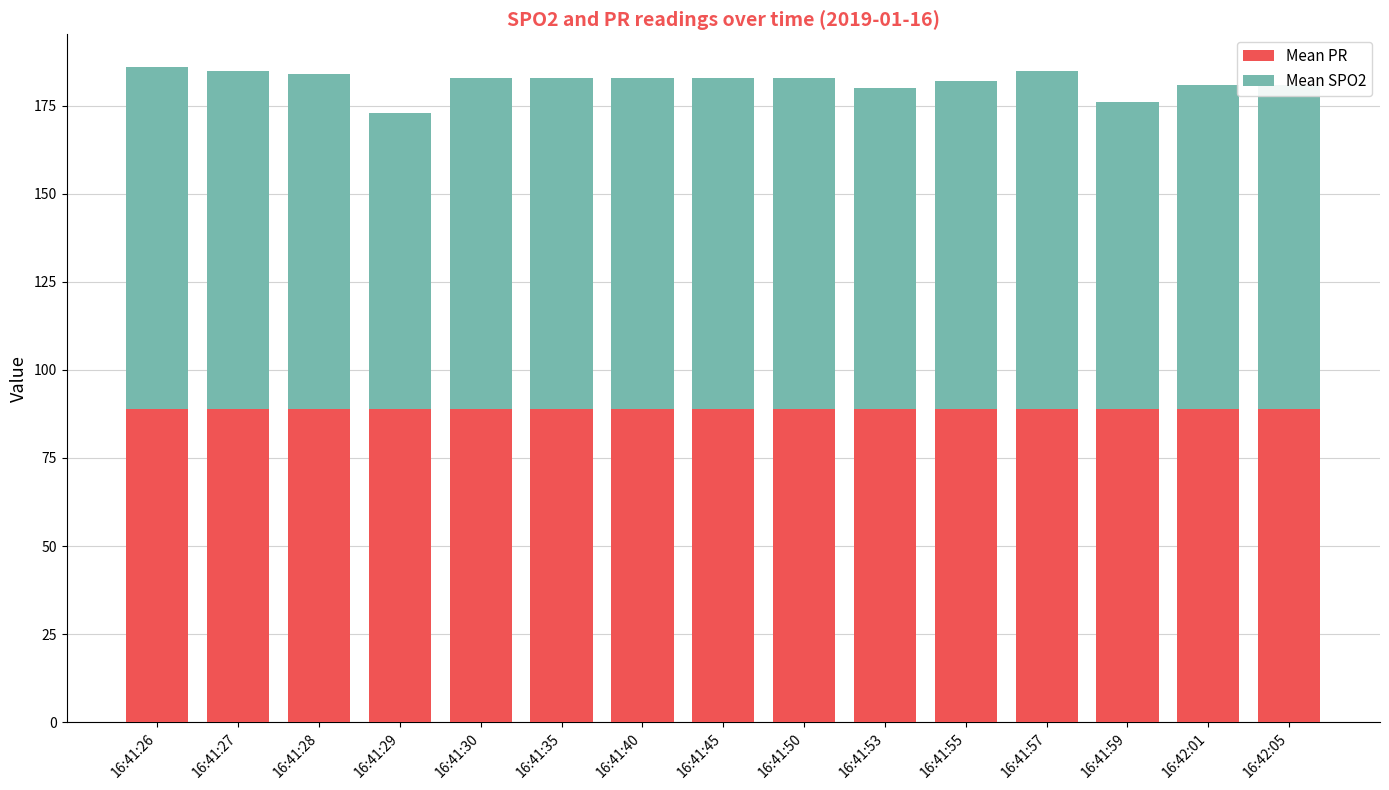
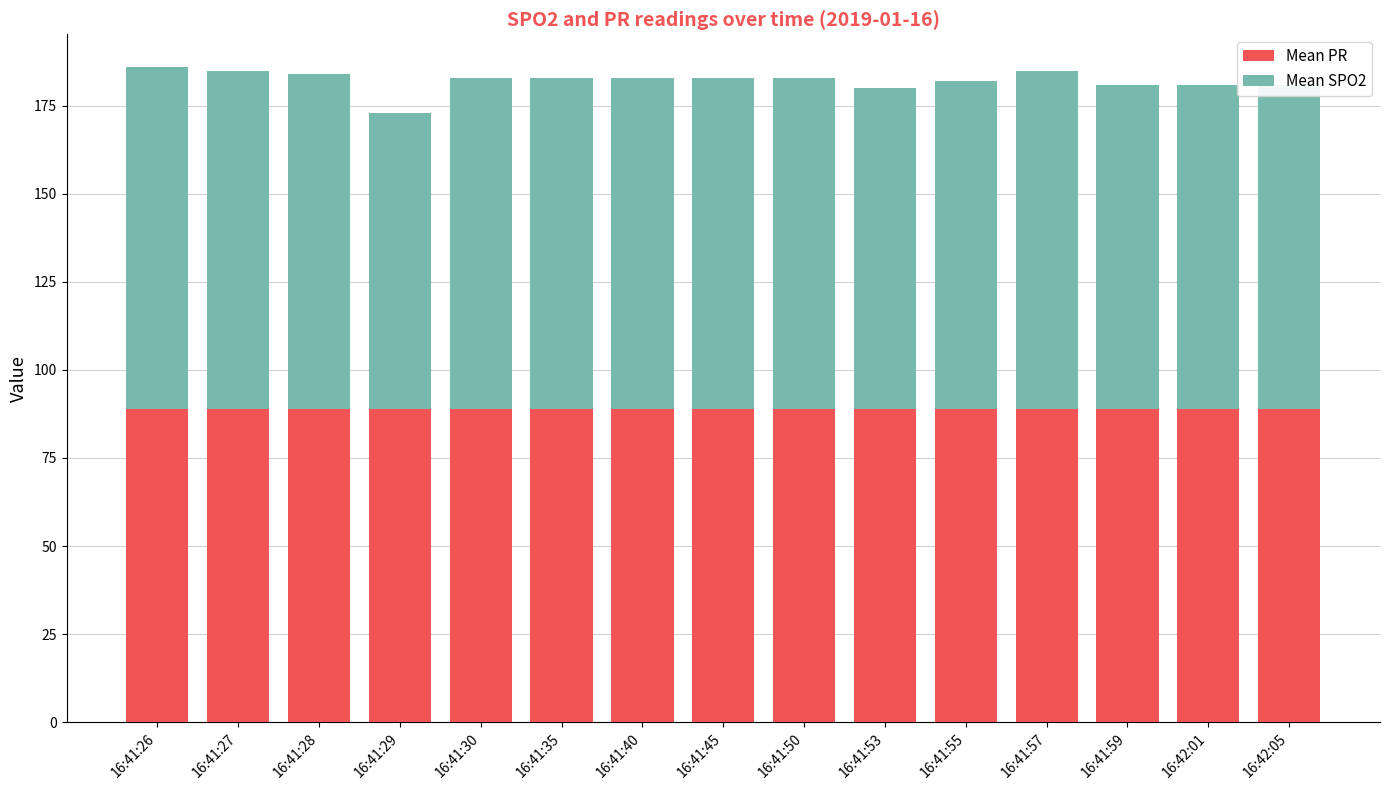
  {
    "Mean PR": {
      "16:41:26": 89,
      "16:41:27": 89,
      "16:41:28": 89,
      "16:41:29": 89,
      "16:41:30": 89,
      "16:41:35": 89,
      "16:41:40": 89,
      "16:41:45": 89,
      "16:41:50": 89,
      "16:41:53": 89,
      "16:41:55": 89,
      "16:41:57": 89,
      "16:41:59": 89,
      "16:42:01": 89,
      "16:42:05": 89
    },
    "Mean SPO2": {
      "16:41:26": 97,
      "16:41:27": 96,
      "16:41:28": 95,
      "16:41:29": 84,
      "16:41:30": 94,
      "16:41:35": 94,
      "16:41:40": 94,
      "16:41:45": 94,
      "16:41:50": 94,
      "16:41:53": 91,
      "16:41:55": 93,
      "16:41:57": 96,
-     "16:41:59": 87,
+     "16:41:59": 92,
      "16:42:01": 92
    }
  }
